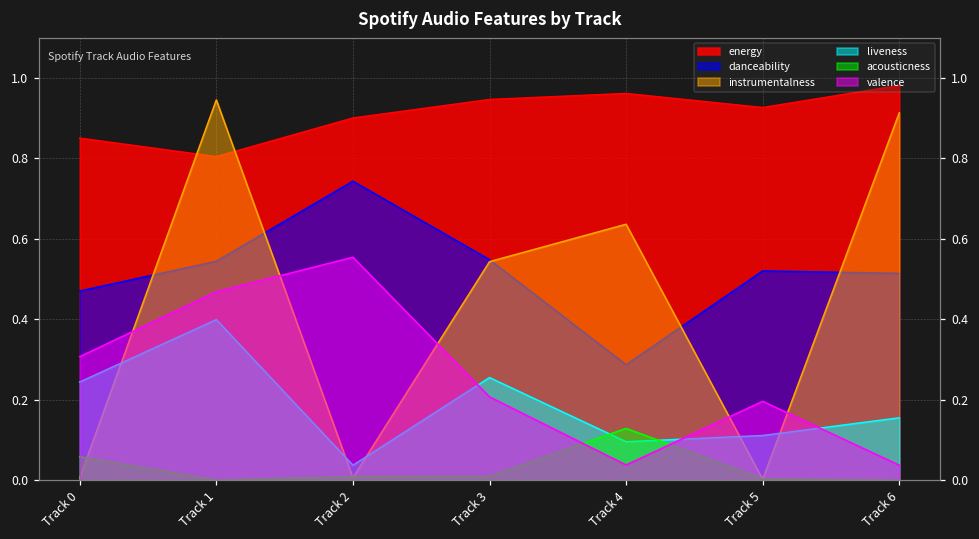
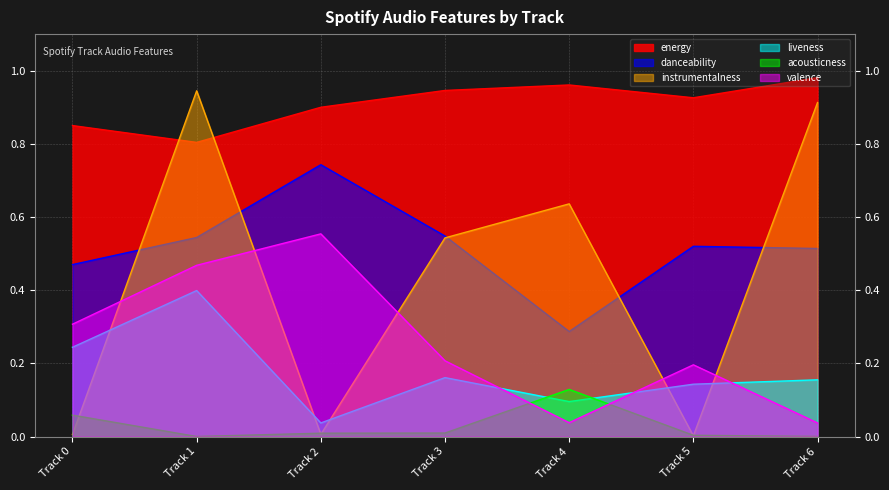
  {
    "energy": {
      "Track 0": 0.85,
      "Track 1": 0.80,
      "Track 2": 0.90,
      "Track 3": 0.95,
      "Track 4": 0.96,
      "Track 5": 0.93
    },
    "danceability": {
      "Track 0": 0.47,
      "Track 1": 0.54,
      "Track 2": 0.74,
      "Track 4": 0.29,
      "Track 5": 0.52,
      "Track 6": 0.51
    },
    "instrumentalness": {
      "Track 0": 0.01,
      "Track 1": 0.95,
      "Track 4": 0.64,
      "Track 6": 0.91
    },
    "liveness": {
      "Track 0": 0.24,
      "Track 1": 0.40,
      "Track 2": 0.04,
-     "Track 3": 0.26,
+     "Track 3": 0.16,
      "Track 4": 0.10,
-     "Track 5": 0.11,
+     "Track 5": 0.14,
      "Track 6": 0.16
    },
    "acousticness": {
      "Track 0": 0.06,
      "Track 1": 0.00,
      "Track 3": 0.01,
      "Track 4": 0.13,
      "Track 6": 0.00
    },
    "valence": {
      "Track 0": 0.31,
      "Track 1": 0.47,
      "Track 2": 0.55,
      "Track 3": 0.21,
      "Track 4": 0.04,
      "Track 5": 0.20,
      "Track 6": 0.04
    }
  }
